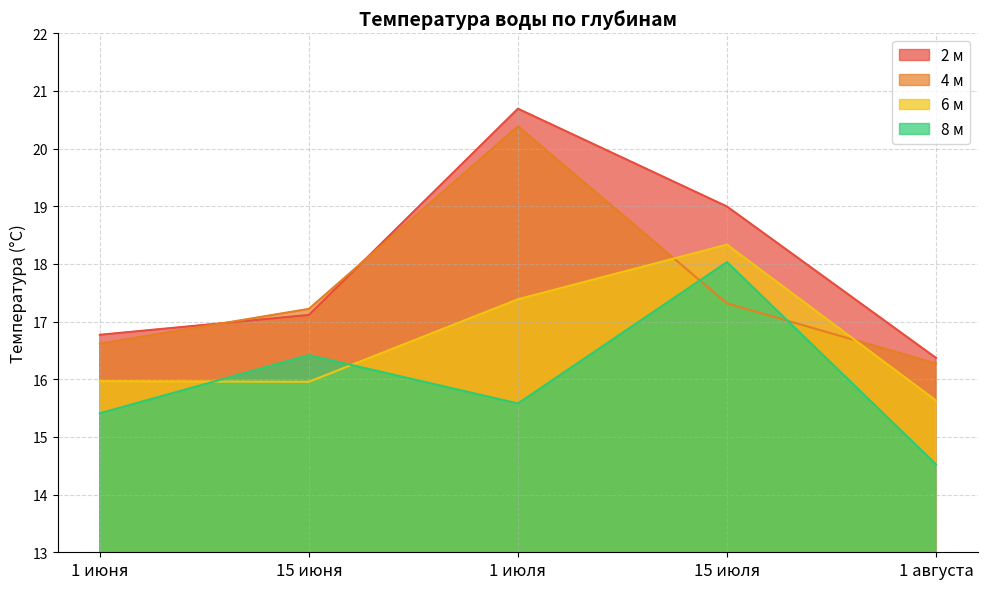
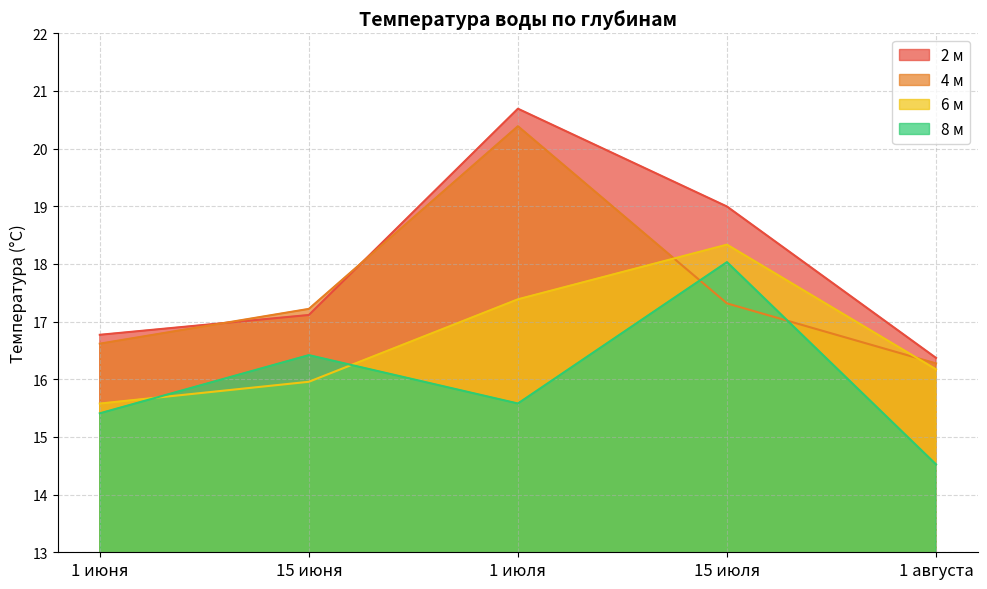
  {
    "6 м": {
-     "1 июня": 16.0,
+     "1 июня": 15.6,
      "15 июня": 16.0,
      "1 июля": 17.4,
      "15 июля": 18.3,
-     "1 августа": 15.6
+     "1 августа": 16.2
    },
    "8 м": {
      "1 июня": 15.4,
      "15 июня": 16.4,
      "1 июля": 15.6,
      "15 июля": 18.0,
      "1 августа": 14.5
    }
  }
